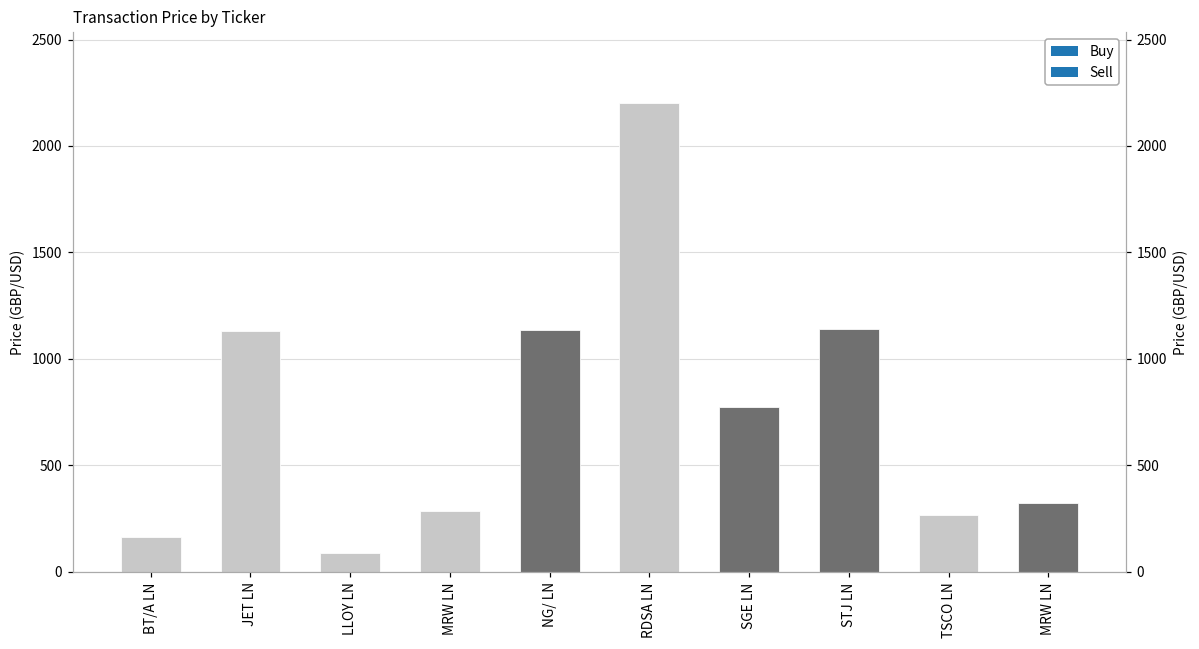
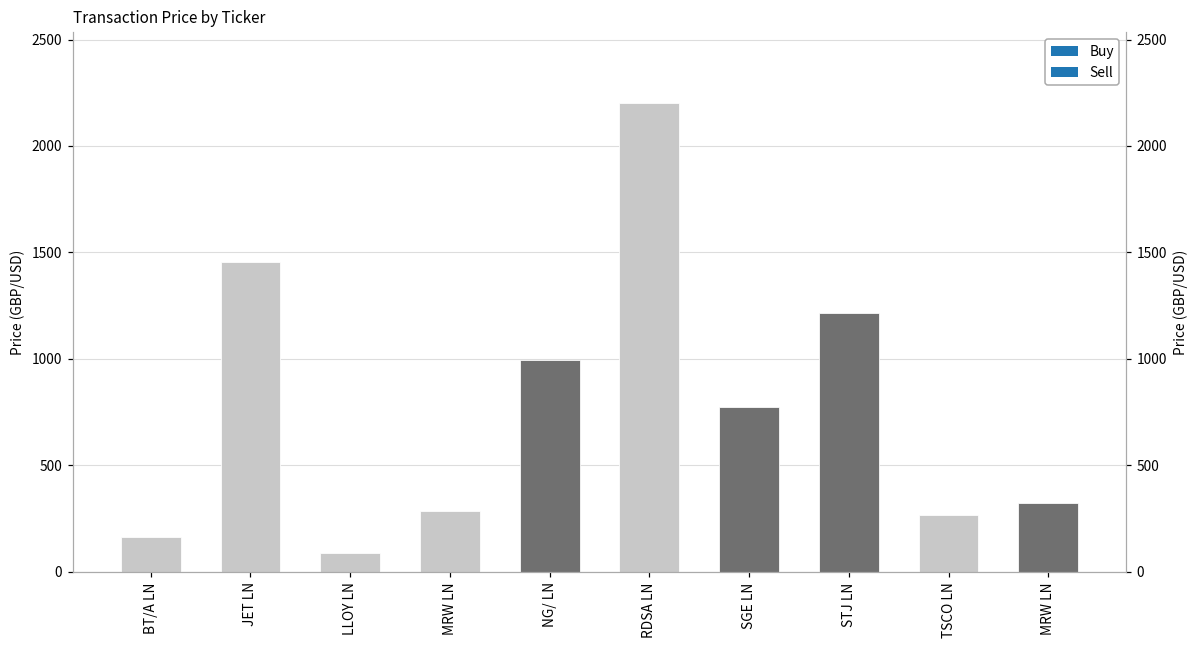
  {
    "BT/A LN": 160,
-   "JET LN": 1130,
+   "JET LN": 1450,
    "LLOY LN": 90,
-   "NG/ LN": 1140,
+   "NG/ LN": 990,
    "RDSA LN": 2200,
    "SGE LN": 770,
-   "STJ LN": 1140,
+   "STJ LN": 1210,
    "TSCO LN": 260
  }
